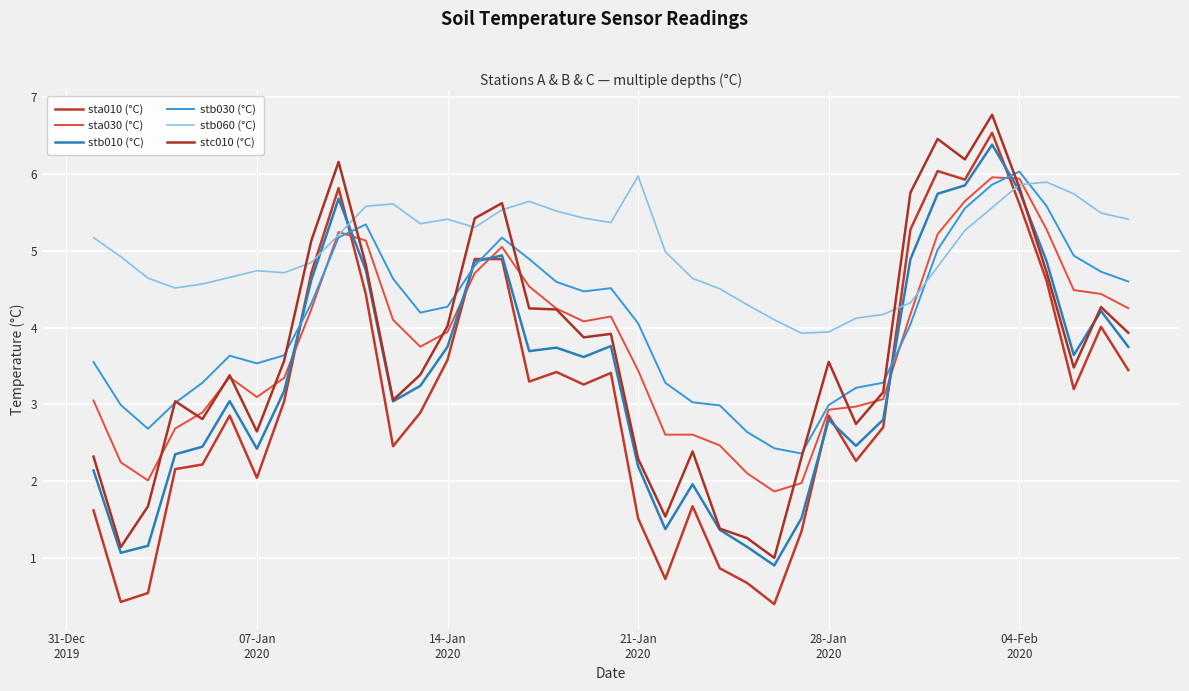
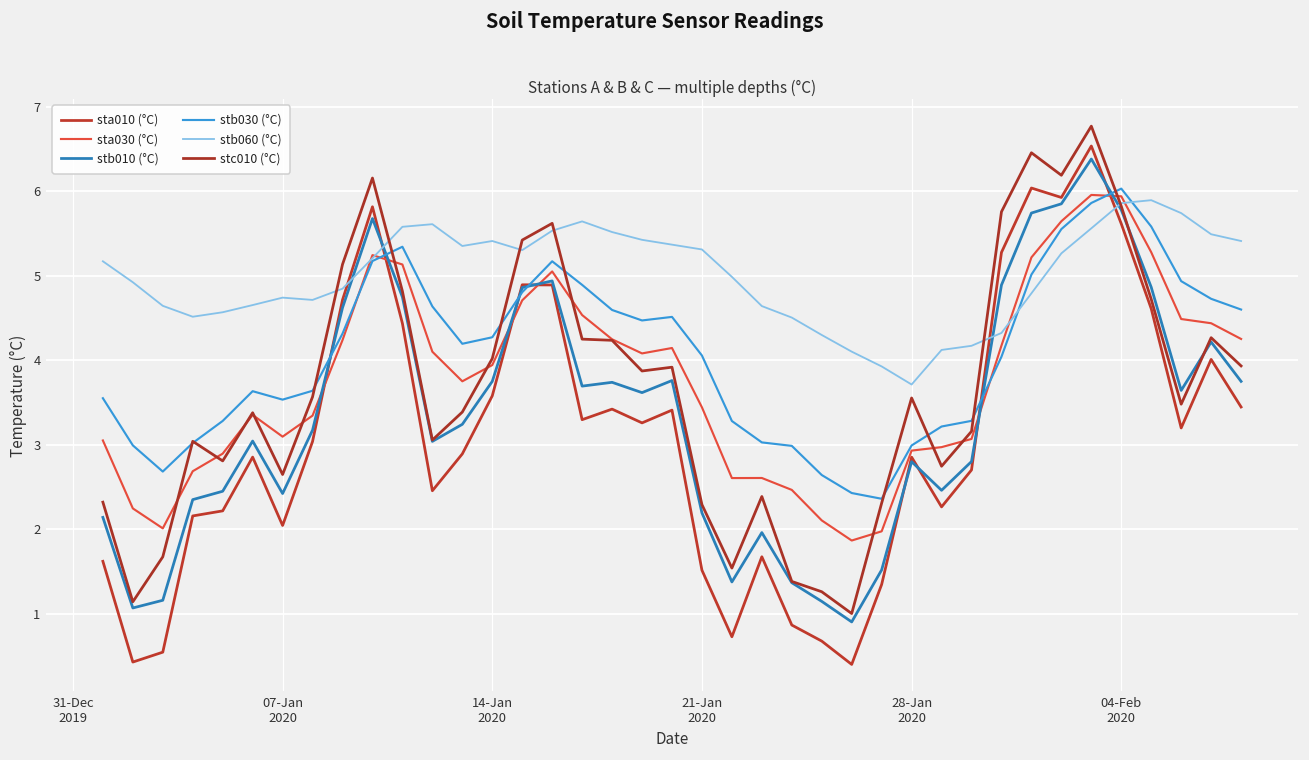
  {
    "stb060 (°C)": {
      "07-Jan 2020": 4.7,
      "14-Jan 2020": 5.4,
-     "21-Jan 2020": 6.0,
-     "28-Jan 2020": 3.9,
+     "21-Jan 2020": 5.3,
+     "28-Jan 2020": 3.7,
      "04-Feb 2020": 5.9
    }
  }
